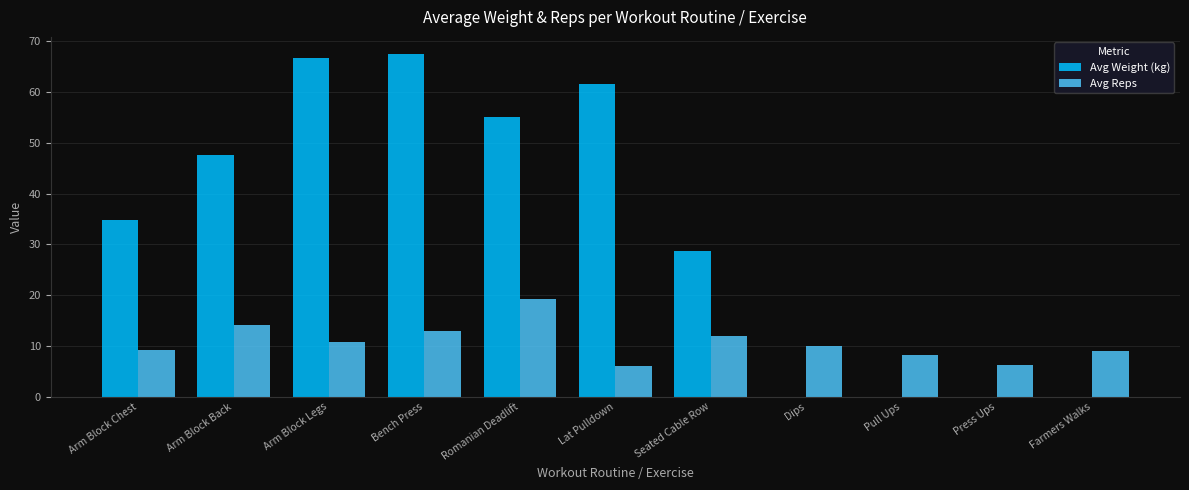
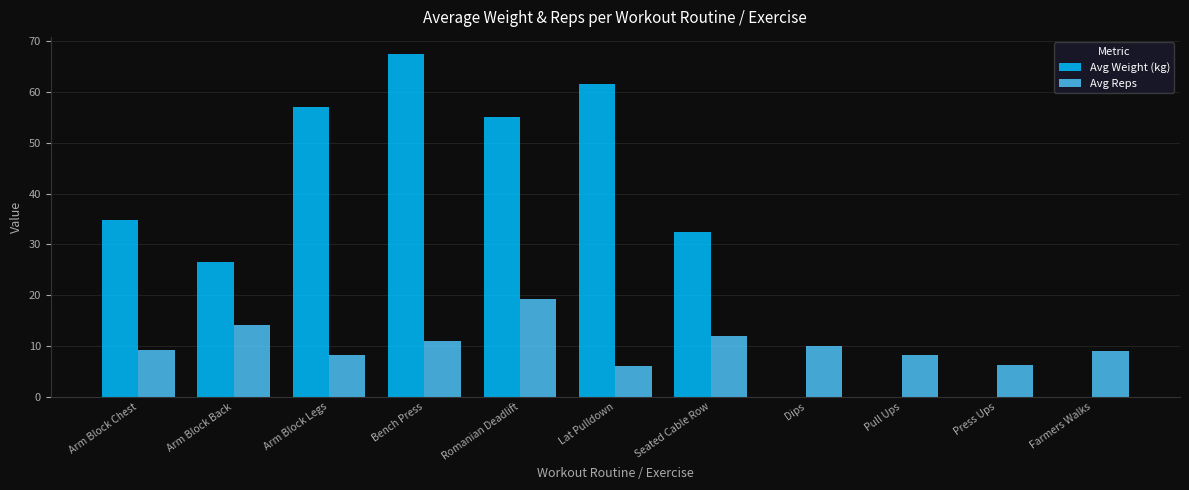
  {
    "Avg Weight (kg)": {
      "Arm Block Chest": 35,
-     "Arm Block Back": 48,
-     "Arm Block Legs": 67,
+     "Arm Block Back": 27,
+     "Arm Block Legs": 57,
      "Bench Press": 68,
      "Romanian Deadlift": 55,
      "Lat Pulldown": 62,
-     "Seated Cable Row": 29,
+     "Seated Cable Row": 33,
      "Dips": 0,
      "Pull Ups": 0,
      "Press Ups": 0,
      "Farmers Walks": 0
    },
    "Avg Reps": {
      "Arm Block Chest": 9,
      "Arm Block Back": 14,
-     "Arm Block Legs": 11,
-     "Bench Press": 13,
+     "Arm Block Legs": 8,
+     "Bench Press": 11,
      "Romanian Deadlift": 19,
      "Lat Pulldown": 6,
      "Seated Cable Row": 12,
      "Dips": 10,
      "Pull Ups": 8,
      "Press Ups": 6,
      "Farmers Walks": 9
    }
  }
